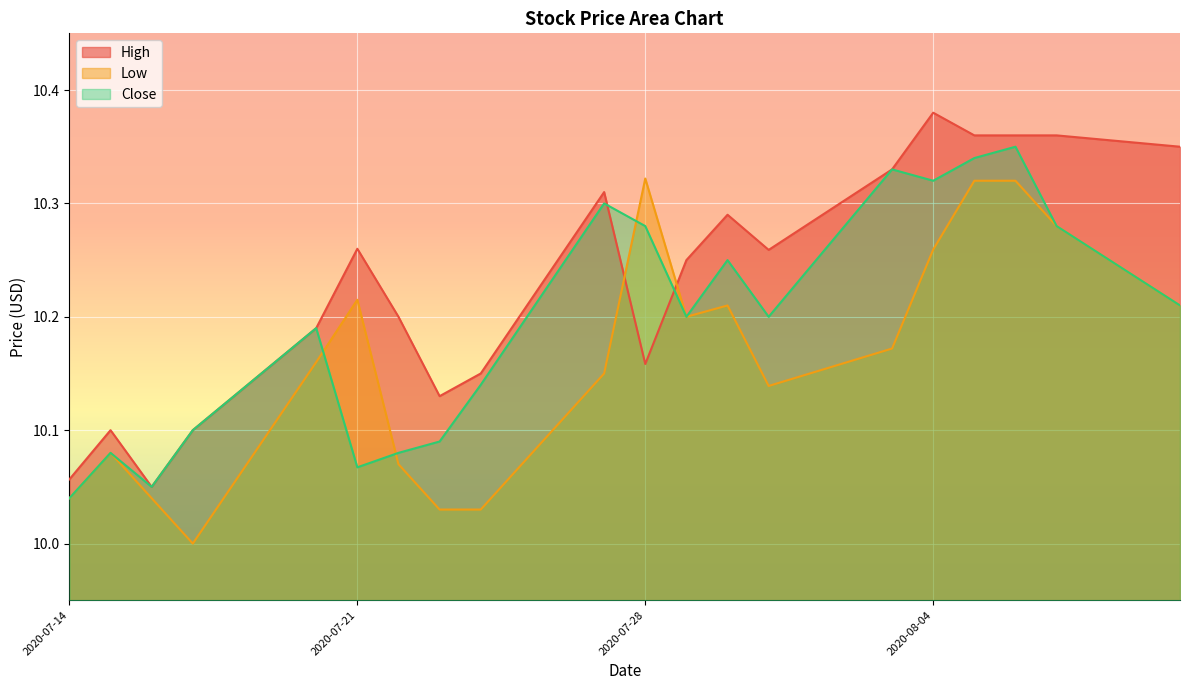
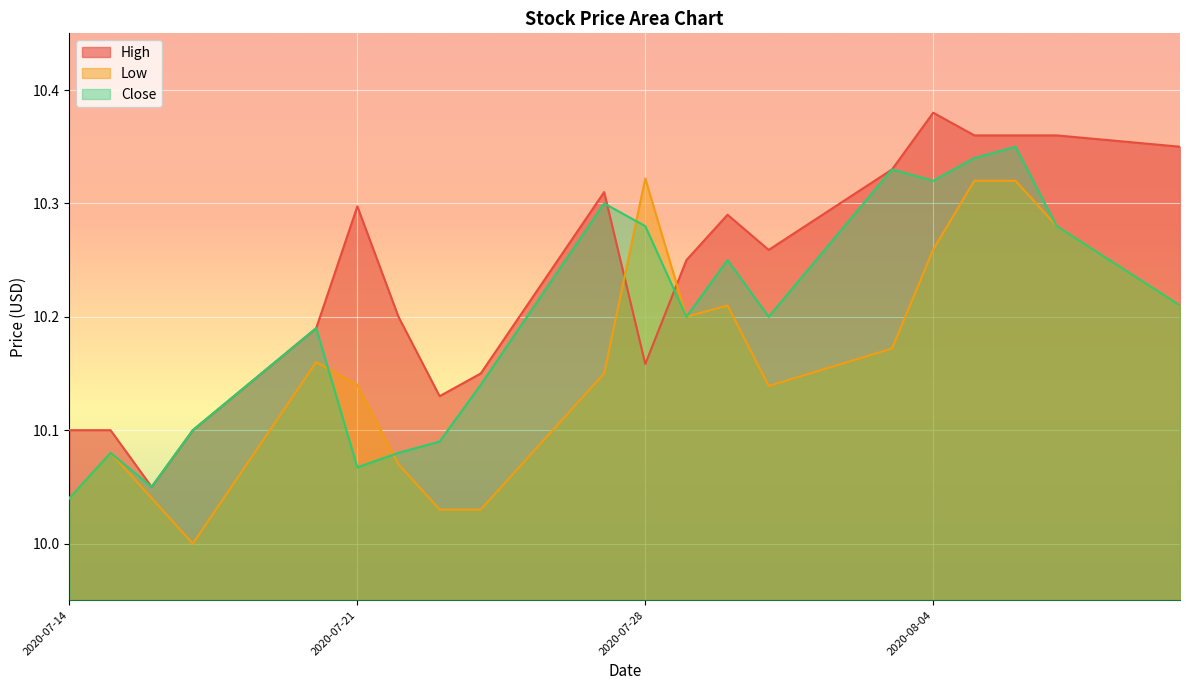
  {
    "High": {
-     "2020-07-14": 10.057,
-     "2020-07-21": 10.260,
+     "2020-07-14": 10.100,
+     "2020-07-21": 10.297,
      "2020-07-28": 10.158,
      "2020-08-04": 10.380
    },
    "Low": {
-     "2020-07-21": 10.215,
+     "2020-07-21": 10.140,
      "2020-07-28": 10.322,
      "2020-08-04": 10.259
    },
    "Close": {
      "2020-07-21": 10.067,
      "2020-07-28": 10.280,
      "2020-08-04": 10.320
    }
  }
